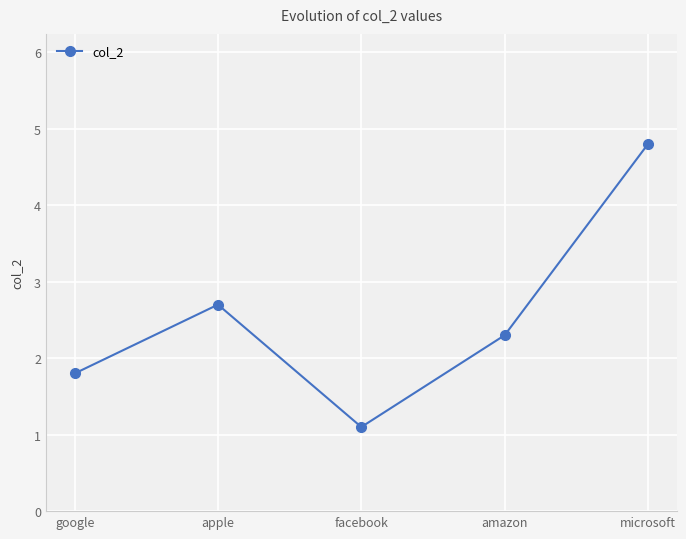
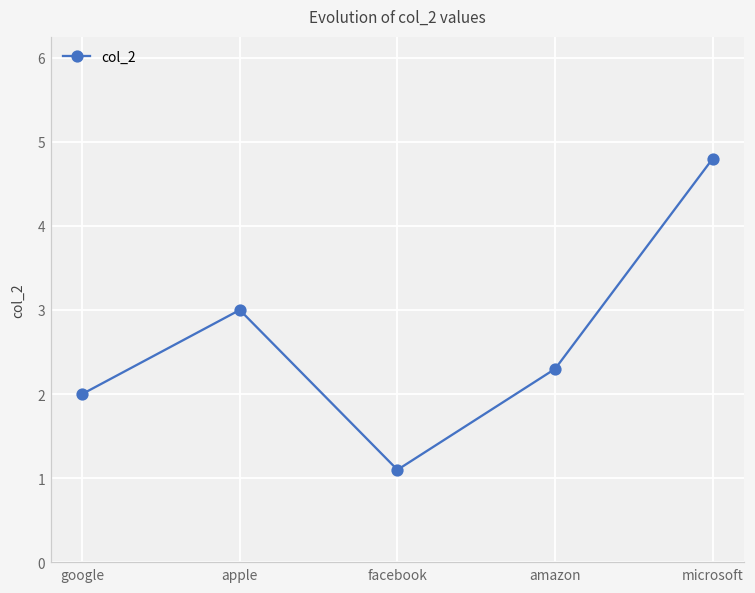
  {
-   "google": 1.8,
-   "apple": 2.7,
+   "google": 2.0,
+   "apple": 3.0,
    "facebook": 1.1,
    "amazon": 2.3,
    "microsoft": 4.8
  }
